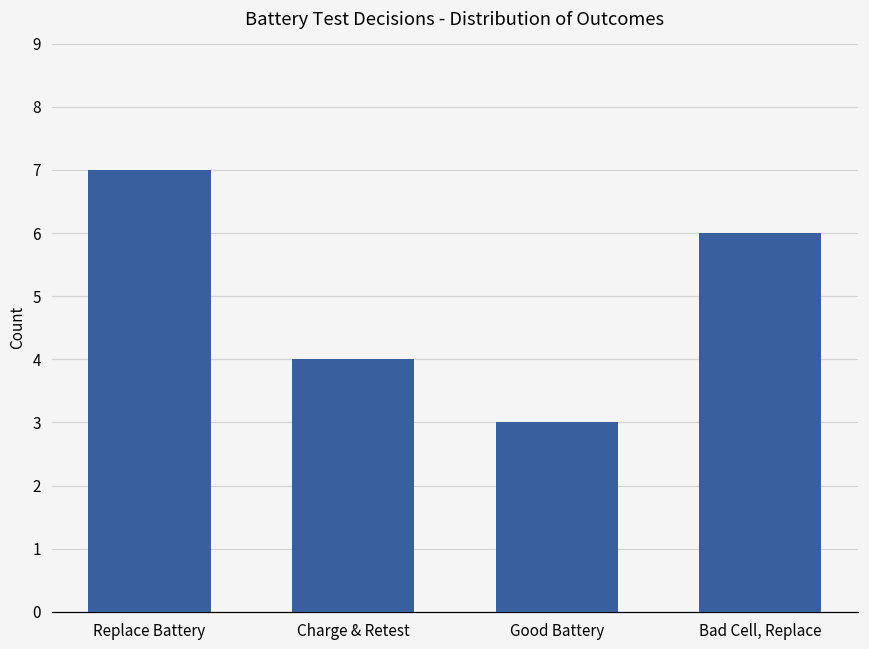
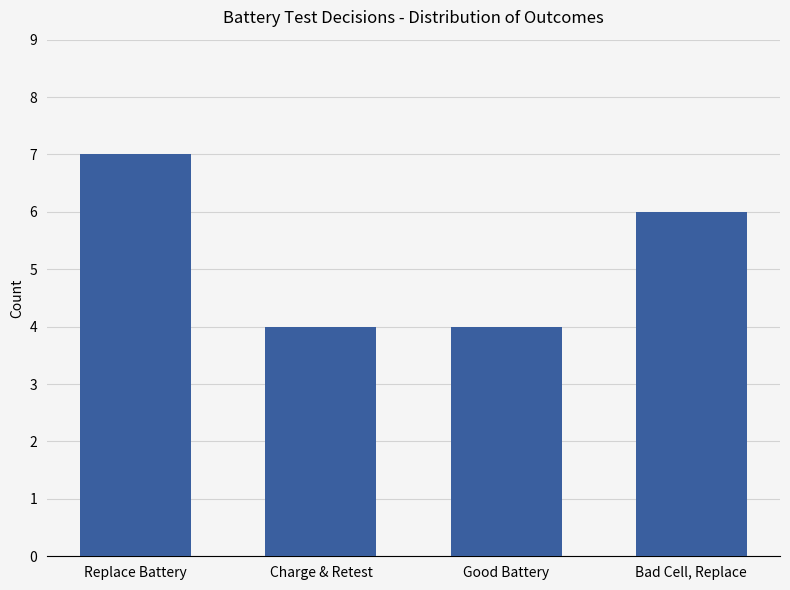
  {
    "Replace Battery": 7,
    "Charge & Retest": 4,
-   "Good Battery": 3,
+   "Good Battery": 4,
    "Bad Cell, Replace": 6
  }
